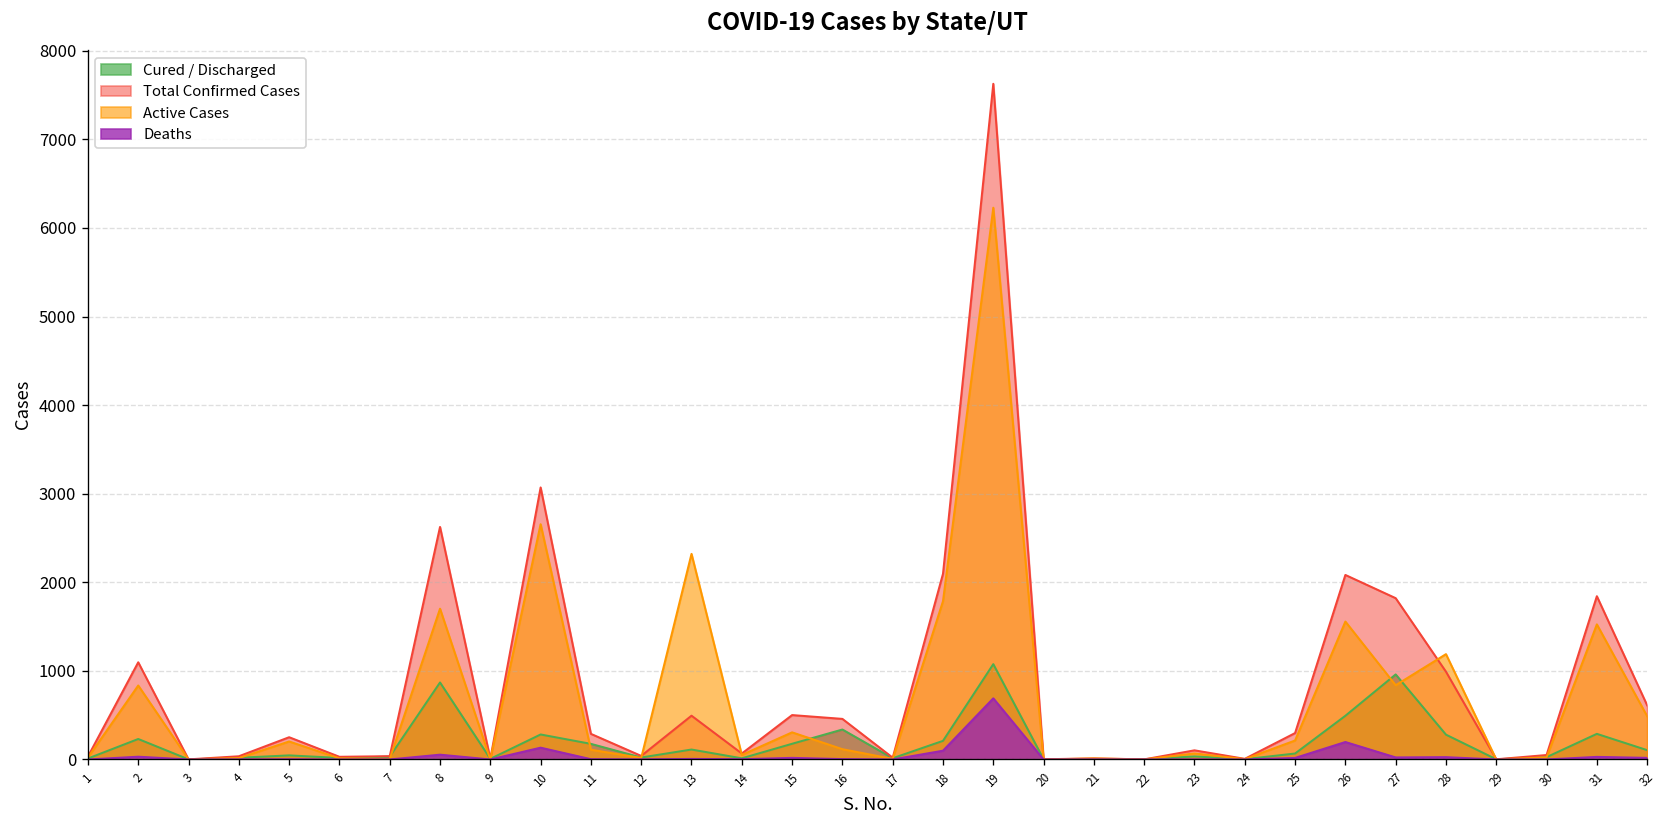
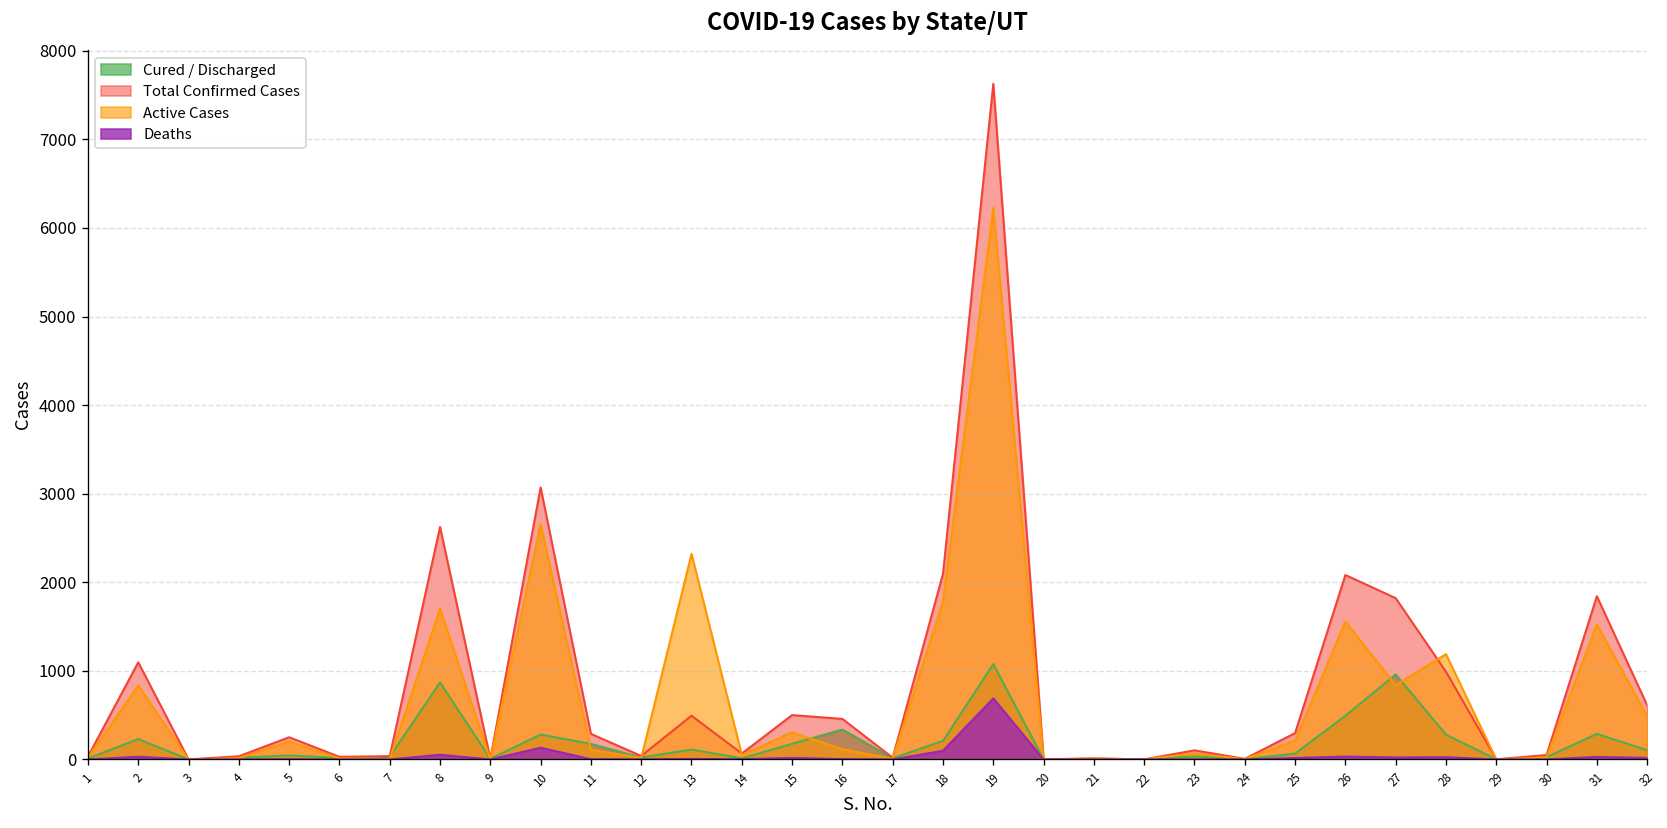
  {
    "Cured / Discharged": {
      "2": 200,
      "5": 0,
      "8": 900,
      "10": 300,
      "11": 200,
      "13": 100,
      "15": 200,
      "16": 300,
      "18": 200,
      "19": 1100,
      "25": 100,
      "26": 500,
      "27": 1000,
      "28": 300,
      "31": 300,
      "32": 100
    },
    "Total Confirmed Cases": {
      "2": 1100,
      "5": 300,
      "8": 2600,
      "10": 3100,
      "11": 300,
      "13": 500,
      "15": 500,
      "16": 500,
      "18": 2100,
      "19": 7600,
      "23": 100,
      "25": 300,
      "26": 2100,
      "27": 1800,
      "28": 1000,
      "31": 1800,
      "32": 600
    },
    "Active Cases": {
      "2": 800,
      "5": 200,
      "8": 1700,
      "10": 2700,
      "11": 100,
      "13": 2300,
      "15": 300,
      "16": 100,
      "18": 1800,
      "19": 6200,
      "25": 200,
      "26": 1600,
      "27": 800,
      "28": 1200,
      "31": 1500,
      "32": 500
    },
    "Deaths": {
      "2": 0,
      "5": 0,
      "8": 100,
      "10": 100,
      "11": 0,
      "13": 0,
      "15": 0,
      "16": 0,
      "18": 100,
      "19": 700,
      "25": 0,
-     "26": 200,
+     "26": 0,
      "27": 0,
      "28": 0,
      "31": 0,
      "32": 0
    }
  }
